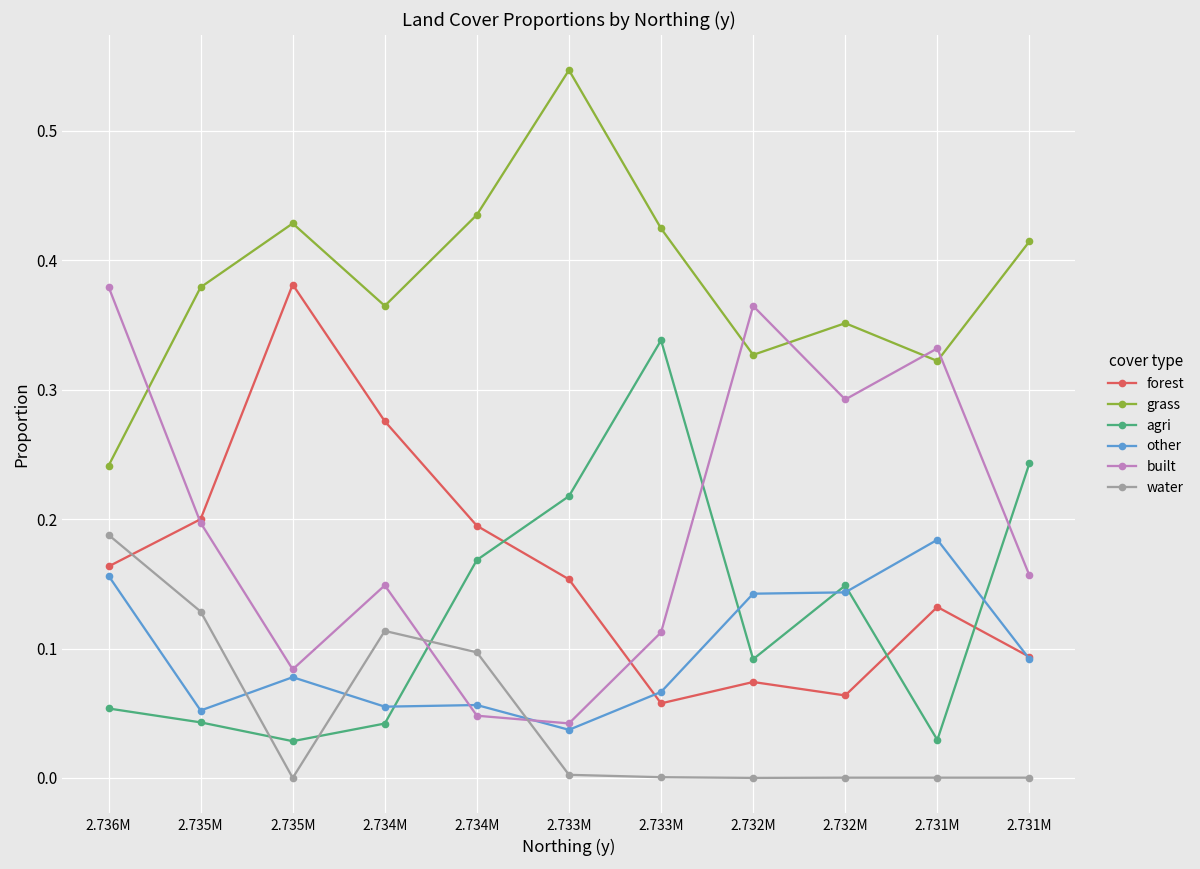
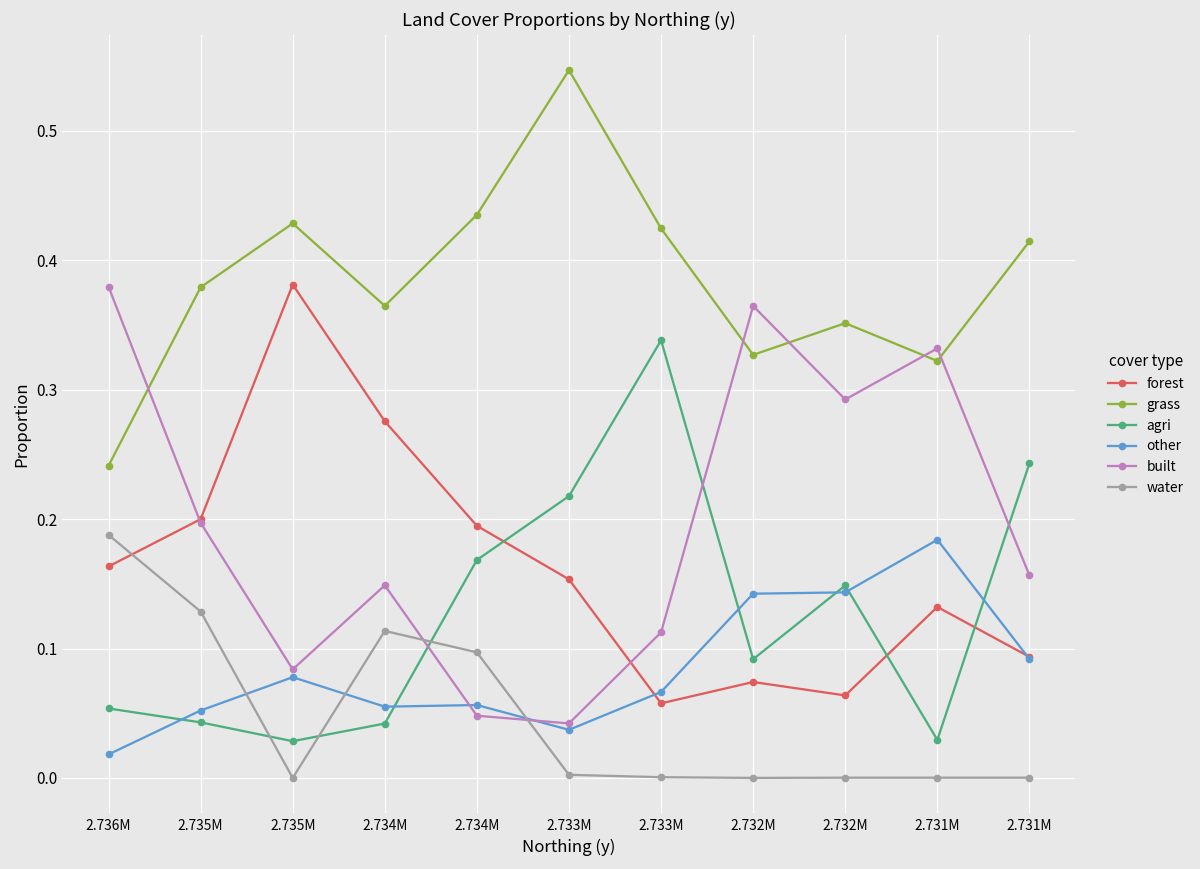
  {
    "forest": {
      "2.736M": 0.163
    },
    "grass": {
      "2.736M": 0.241
    },
    "agri": {
      "2.736M": 0.054
    },
    "other": {
-     "2.736M": 0.156
+     "2.736M": 0.018
    }
  }
